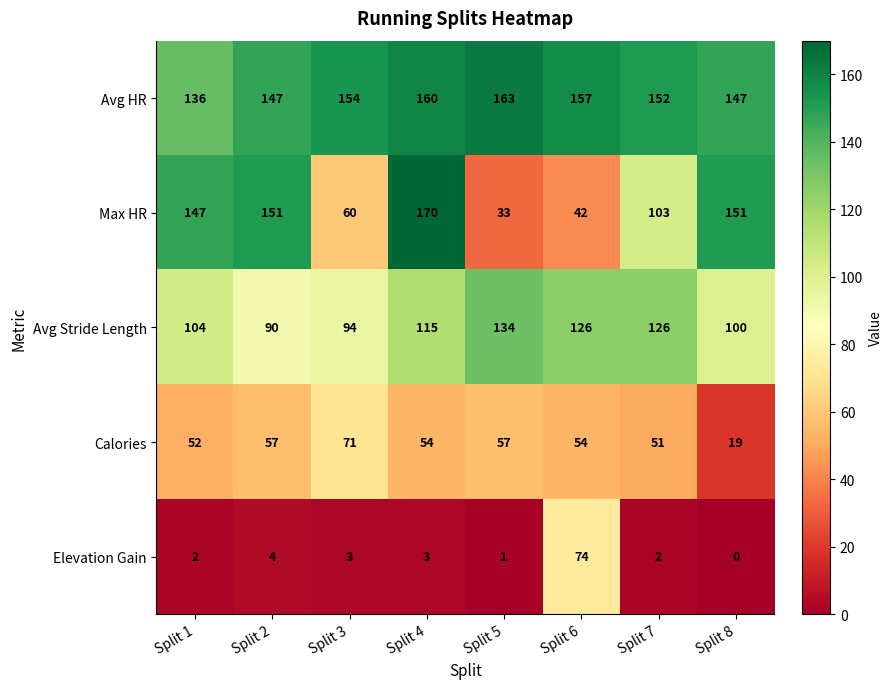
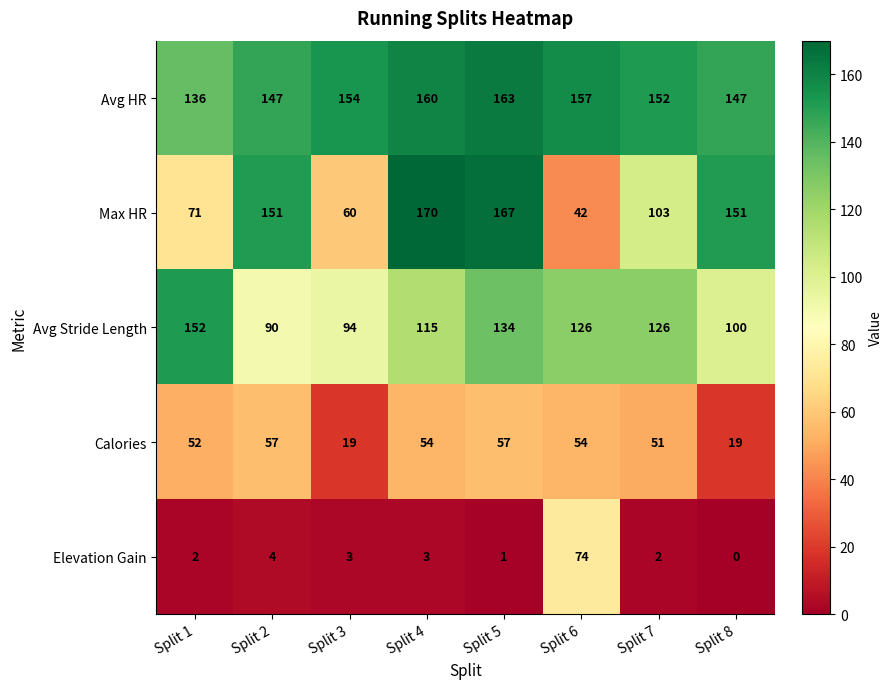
  {
    "Avg HR": {
      "Split 1": 136,
      "Split 2": 147,
      "Split 3": 154,
      "Split 4": 160,
      "Split 5": 163,
      "Split 6": 157,
      "Split 7": 152,
      "Split 8": 147
    },
    "Max HR": {
-     "Split 1": 147,
+     "Split 1": 71,
      "Split 2": 151,
      "Split 3": 60,
      "Split 4": 170,
-     "Split 5": 33,
+     "Split 5": 167,
      "Split 6": 42,
      "Split 7": 103,
      "Split 8": 151
    },
    "Avg Stride Length": {
-     "Split 1": 104,
+     "Split 1": 152,
      "Split 2": 90,
      "Split 3": 94,
      "Split 4": 115,
      "Split 5": 134,
      "Split 6": 126,
      "Split 7": 126,
      "Split 8": 100
    },
    "Calories": {
      "Split 1": 52,
      "Split 2": 57,
-     "Split 3": 71,
+     "Split 3": 19,
      "Split 4": 54,
      "Split 5": 57,
      "Split 6": 54,
      "Split 7": 51,
      "Split 8": 19
    },
    "Elevation Gain": {
      "Split 1": 2,
      "Split 2": 4,
      "Split 3": 3,
      "Split 4": 3,
      "Split 5": 1,
      "Split 6": 74,
      "Split 7": 2,
      "Split 8": 0
    }
  }
